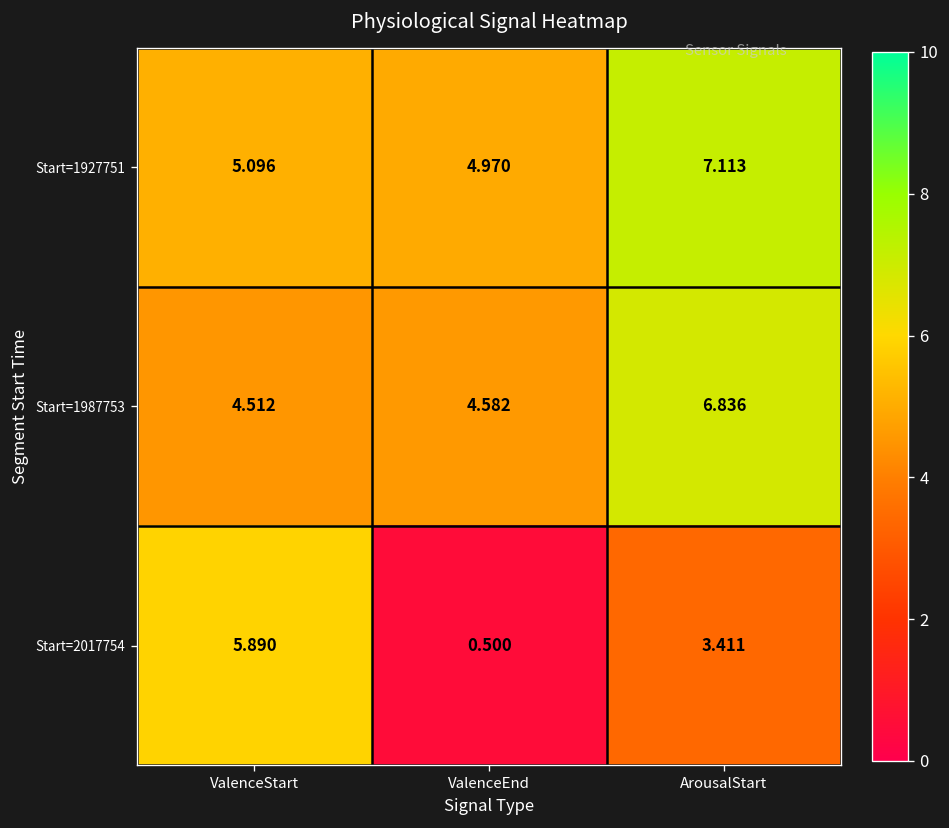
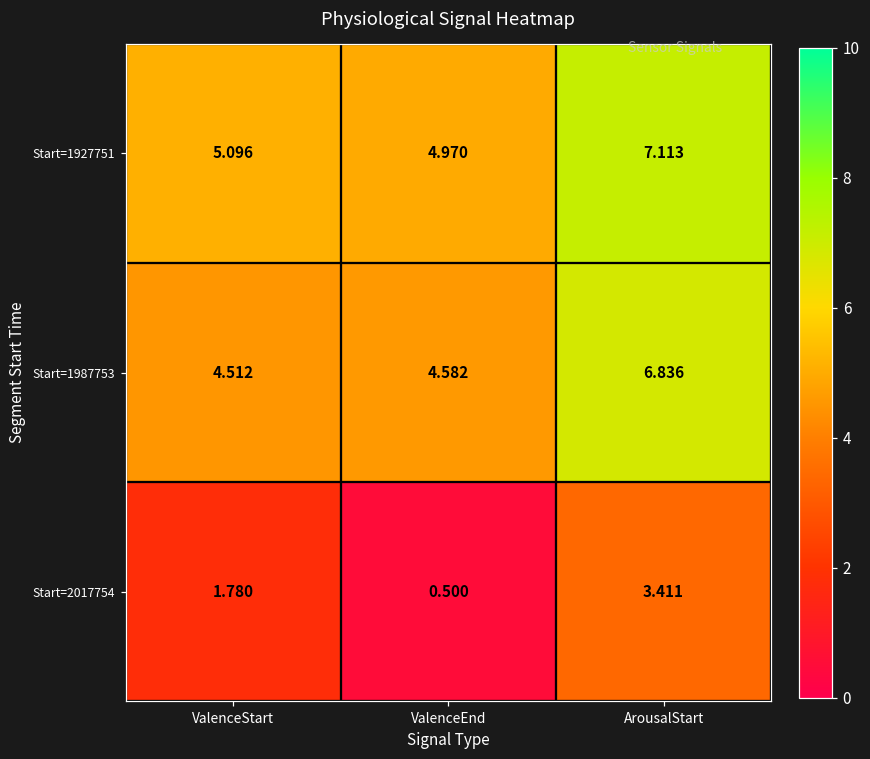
  {
    "Start=1927751": {
      "ValenceStart": 5.096,
      "ValenceEnd": 4.970,
      "ArousalStart": 7.113
    },
    "Start=1987753": {
      "ValenceStart": 4.512,
      "ValenceEnd": 4.582,
      "ArousalStart": 6.836
    },
    "Start=2017754": {
-     "ValenceStart": 5.890,
+     "ValenceStart": 1.780,
      "ValenceEnd": 0.500,
      "ArousalStart": 3.411
    }
  }
